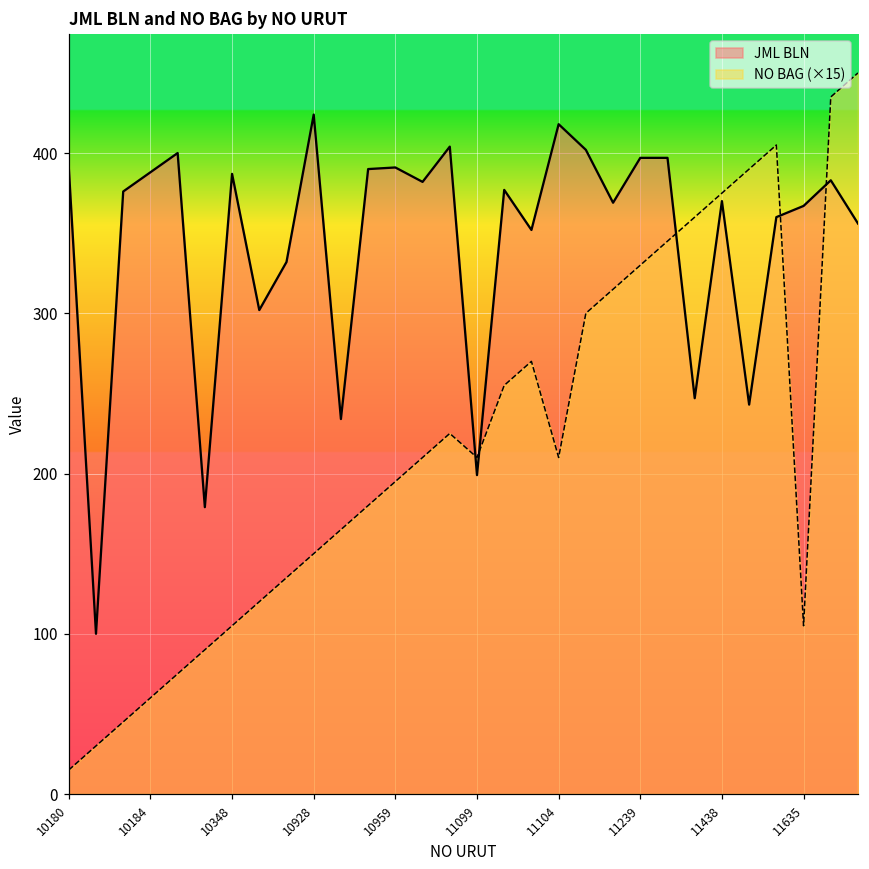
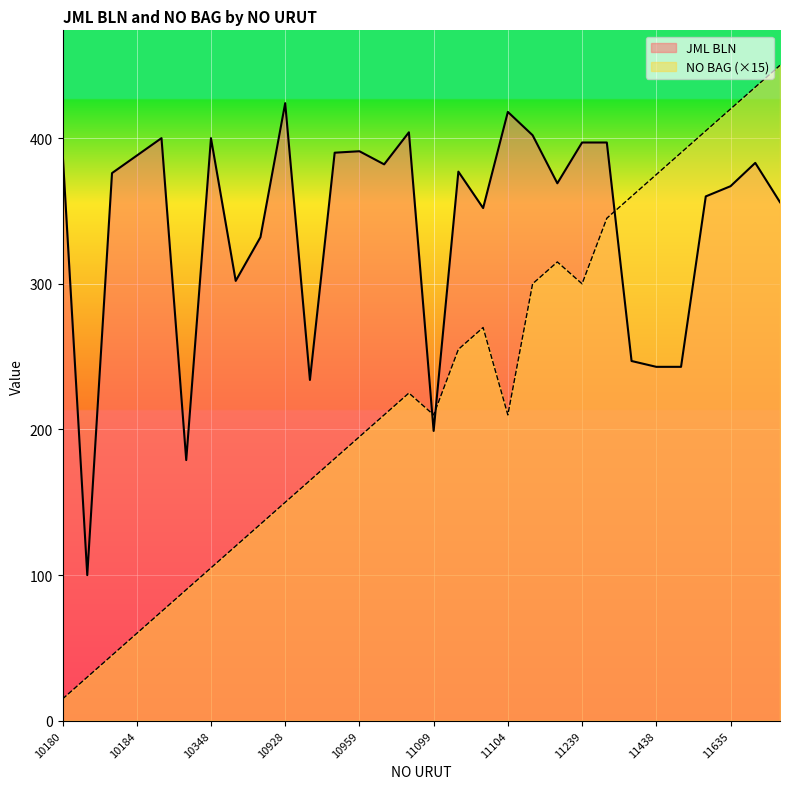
  {
    "JML BLN": {
      "10180": 391,
      "10184": 388,
-     "10348": 387,
+     "10348": 400,
      "10928": 424,
      "10959": 391,
      "11099": 199,
      "11104": 418,
      "11239": 397,
-     "11438": 370,
+     "11438": 243,
      "11635": 367
    },
    "NO BAG (×15)": {
      "10180": 15,
      "10184": 60,
      "10348": 105,
      "10928": 150,
      "10959": 195,
      "11099": 210,
      "11104": 210,
-     "11239": 330,
+     "11239": 300,
      "11438": 375,
-     "11635": 105
+     "11635": 420
    }
  }
